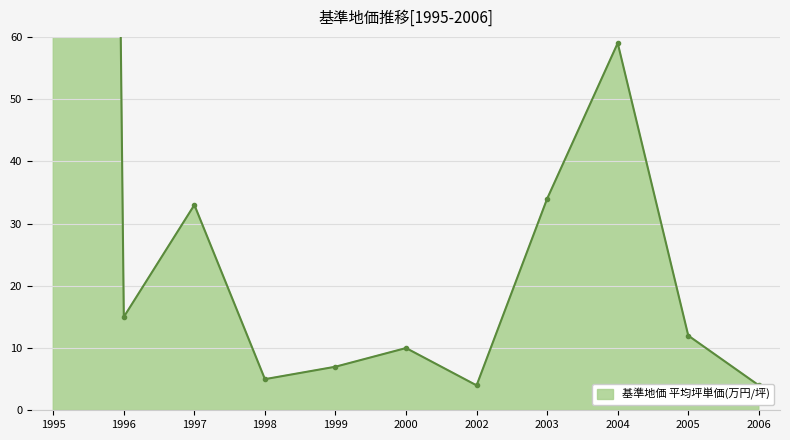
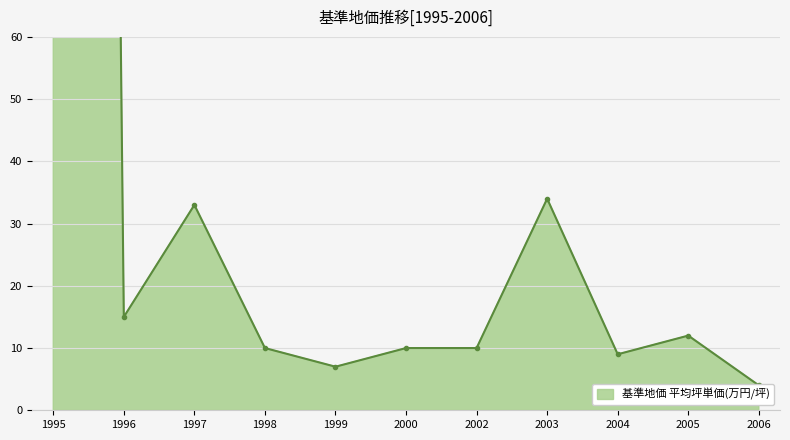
  {
    "1996": 15,
    "1997": 33,
-   "1998": 5,
+   "1998": 10,
    "1999": 7,
    "2000": 10,
-   "2002": 4,
+   "2002": 10,
    "2003": 34,
-   "2004": 59,
+   "2004": 9,
    "2005": 12
  }
